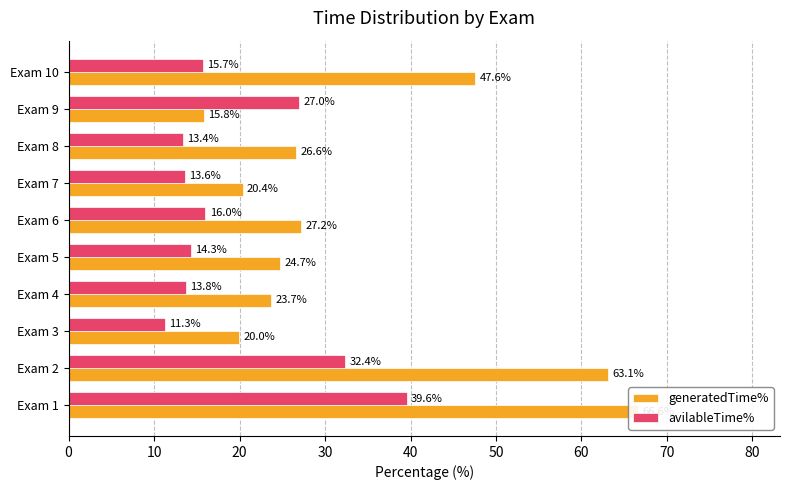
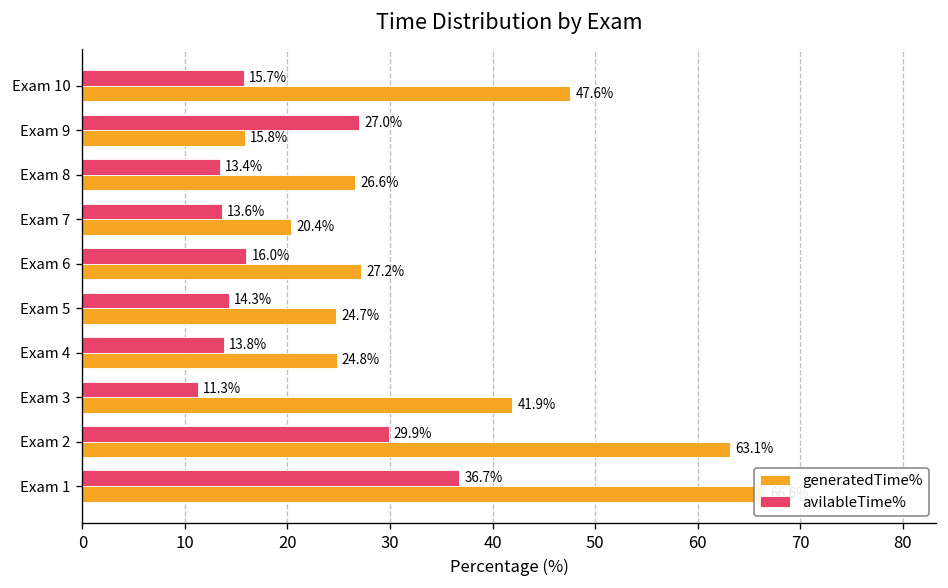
  {
    "generatedTime%": {
      "Exam 10": "47.6%",
      "Exam 9": "15.8%",
      "Exam 8": "26.6%",
      "Exam 7": "20.4%",
      "Exam 6": "27.2%",
      "Exam 5": "24.7%",
-     "Exam 4": "23.7%",
-     "Exam 3": "20.0%",
+     "Exam 4": "24.8%",
+     "Exam 3": "41.9%",
      "Exam 2": "63.1%"
    },
    "avilableTime%": {
      "Exam 10": "15.7%",
      "Exam 9": "27.0%",
      "Exam 8": "13.4%",
      "Exam 7": "13.6%",
      "Exam 6": "16.0%",
      "Exam 5": "14.3%",
      "Exam 4": "13.8%",
      "Exam 3": "11.3%",
-     "Exam 2": "32.4%",
-     "Exam 1": "39.6%"
+     "Exam 2": "29.9%",
+     "Exam 1": "36.7%"
    }
  }
